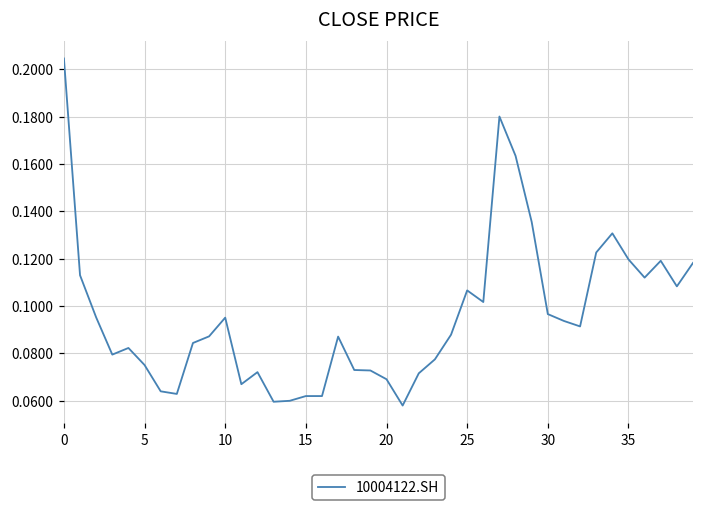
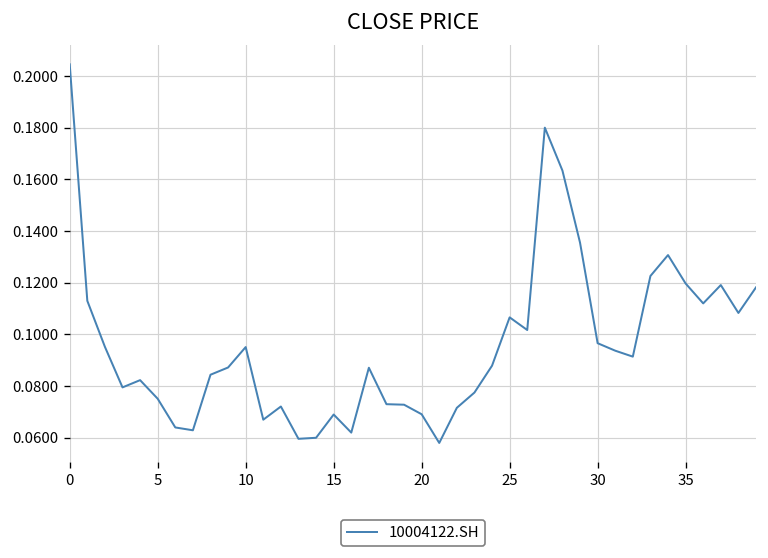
  {
    "0": 0.205,
    "5": 0.075,
    "10": 0.095,
-   "15": 0.062,
+   "15": 0.069,
    "20": 0.069,
    "25": 0.107,
    "30": 0.097,
    "35": 0.120
  }
